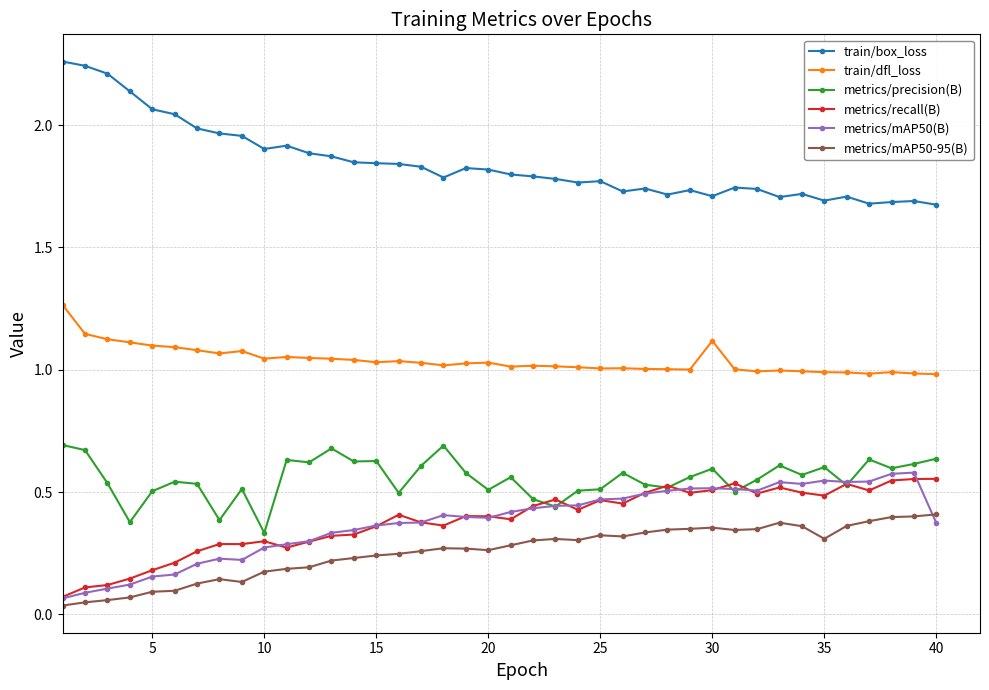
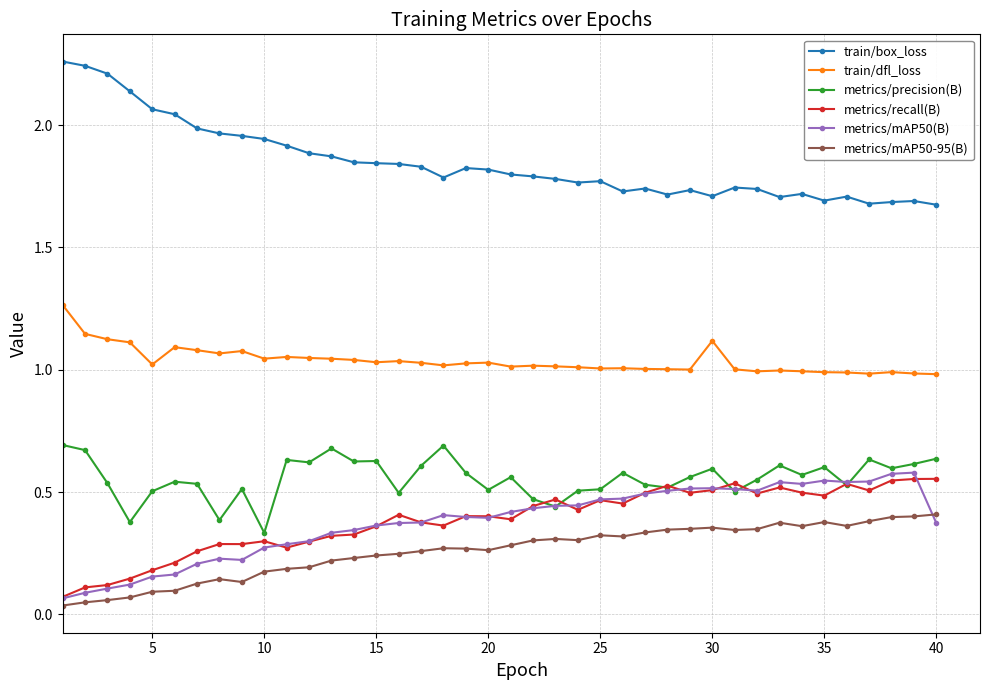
  {
    "train/box_loss": {
      "5": 2.07,
-     "10": 1.90,
+     "10": 1.94,
      "15": 1.84,
      "20": 1.82,
      "25": 1.77,
      "30": 1.71,
      "35": 1.69,
      "40": 1.67
    },
    "train/dfl_loss": {
-     "5": 1.10,
+     "5": 1.02,
      "10": 1.05,
      "15": 1.03,
      "20": 1.03,
      "25": 1.01,
      "30": 1.12,
      "35": 0.99,
      "40": 0.98
    },
    "metrics/precision(B)": {
      "5": 0.50,
      "10": 0.33,
      "15": 0.63,
      "20": 0.51,
      "25": 0.51,
      "30": 0.60,
      "35": 0.60,
      "40": 0.64
    },
    "metrics/recall(B)": {
      "5": 0.18,
      "10": 0.30,
      "35": 0.49,
      "40": 0.55
    },
    "metrics/mAP50(B)": {
      "5": 0.15,
      "10": 0.27,
      "35": 0.55,
      "40": 0.37
    },
    "metrics/mAP50-95(B)": {
      "5": 0.09,
      "10": 0.17,
      "15": 0.24,
      "20": 0.26,
      "25": 0.32,
      "30": 0.35,
-     "35": 0.31,
+     "35": 0.38,
      "40": 0.41
    }
  }
